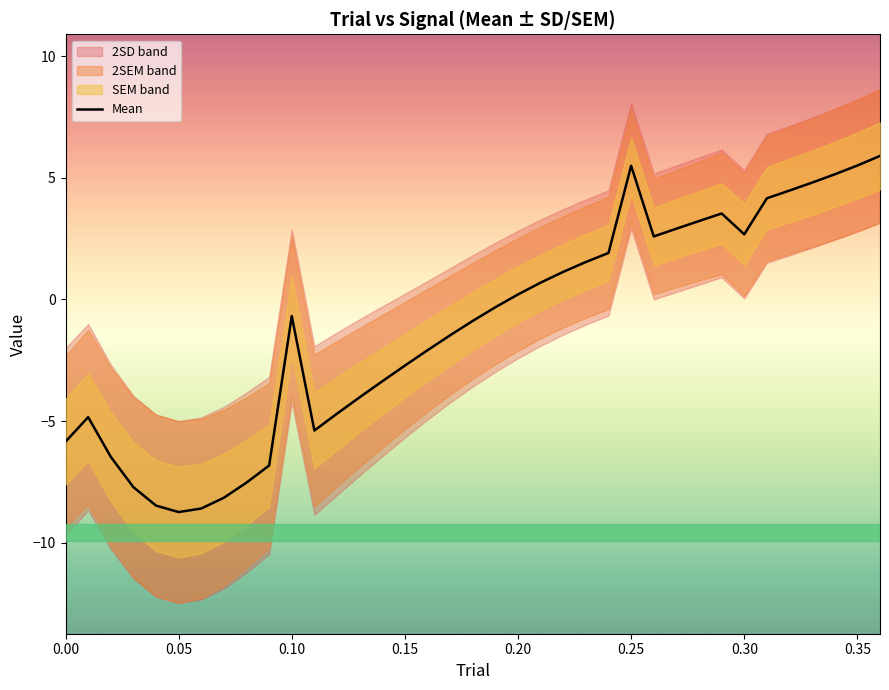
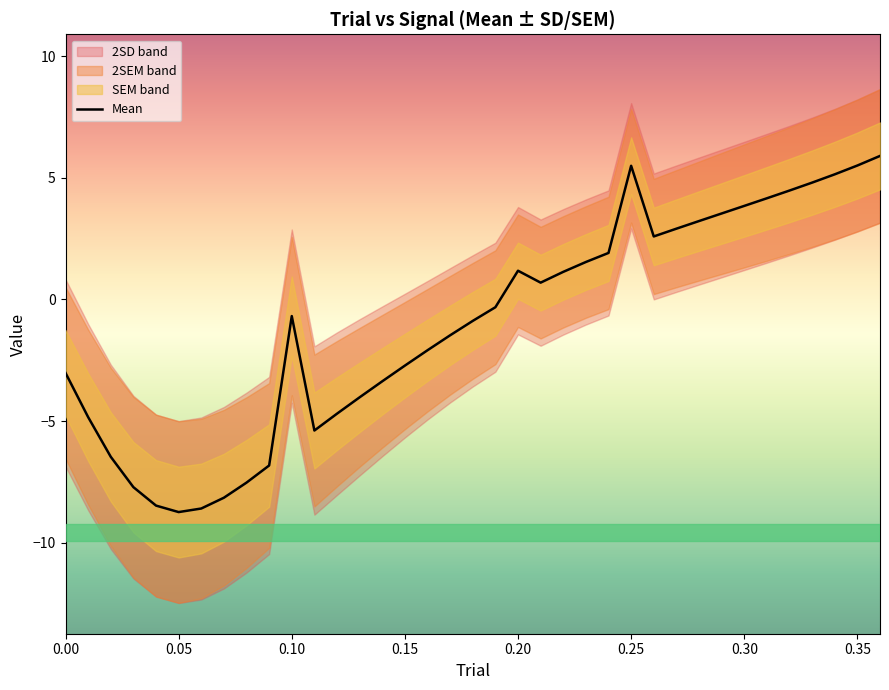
  {
    "Mean": {
-     "0.00": -5.8,
+     "0.00": -3.0,
      "0.05": -8.7,
      "0.10": -0.7,
      "0.15": -2.7,
-     "0.20": 0.2,
+     "0.20": 1.2,
      "0.25": 5.5,
-     "0.30": 2.7,
+     "0.30": 3.8,
      "0.35": 5.5
    }
  }
